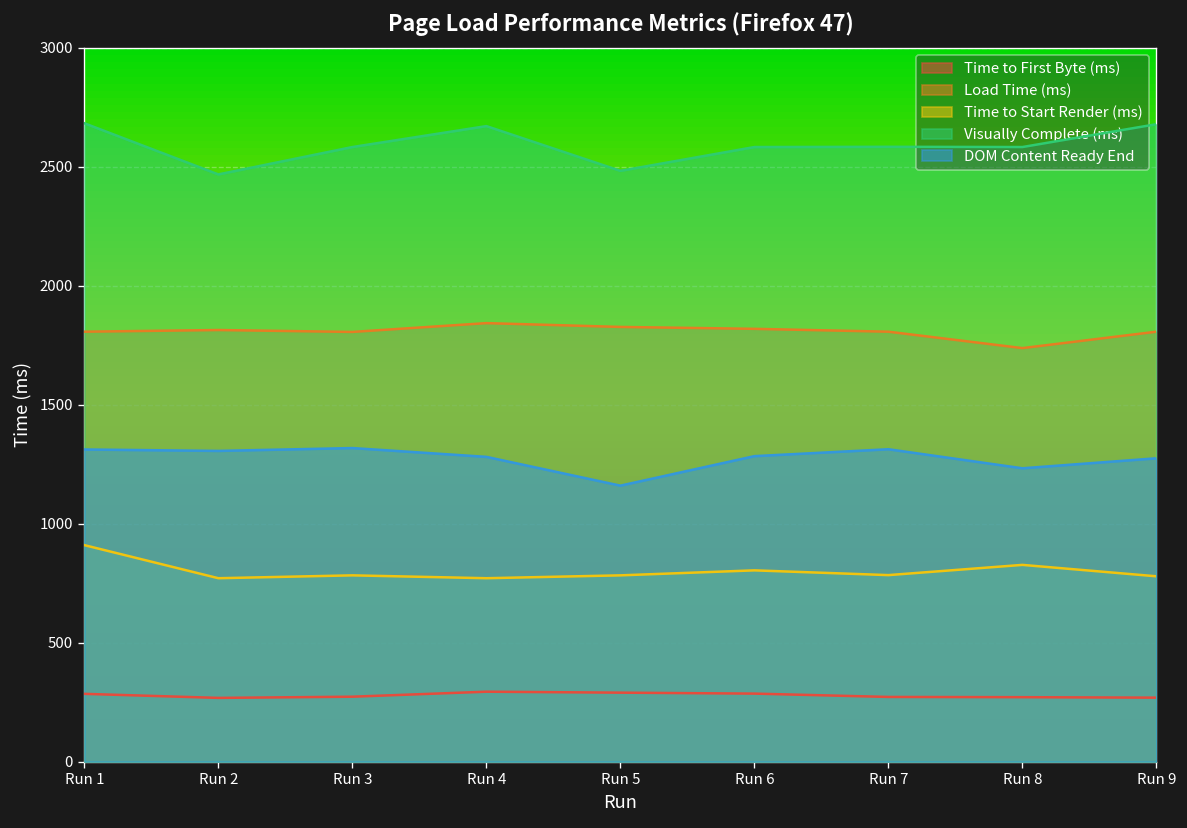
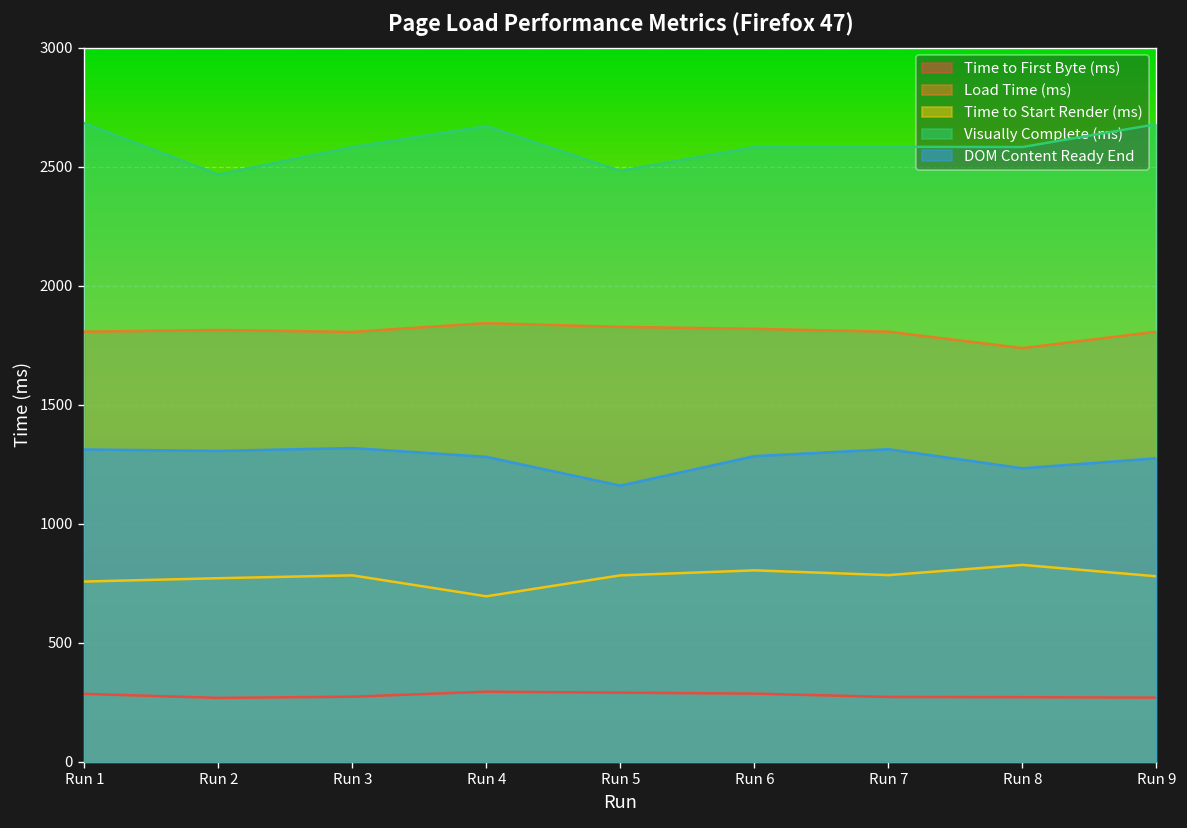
  {
    "Time to Start Render (ms)": {
-     "Run 1": 910,
+     "Run 1": 760,
      "Run 2": 770,
      "Run 3": 780,
-     "Run 4": 770,
+     "Run 4": 700,
      "Run 5": 780,
      "Run 6": 800,
      "Run 7": 780,
      "Run 8": 830,
      "Run 9": 780
    },
    "Visually Complete (ms)": {
      "Run 1": 2680,
      "Run 2": 2470,
      "Run 3": 2580,
      "Run 4": 2670,
      "Run 5": 2480,
      "Run 6": 2580,
      "Run 7": 2580,
      "Run 9": 2680
    }
  }
